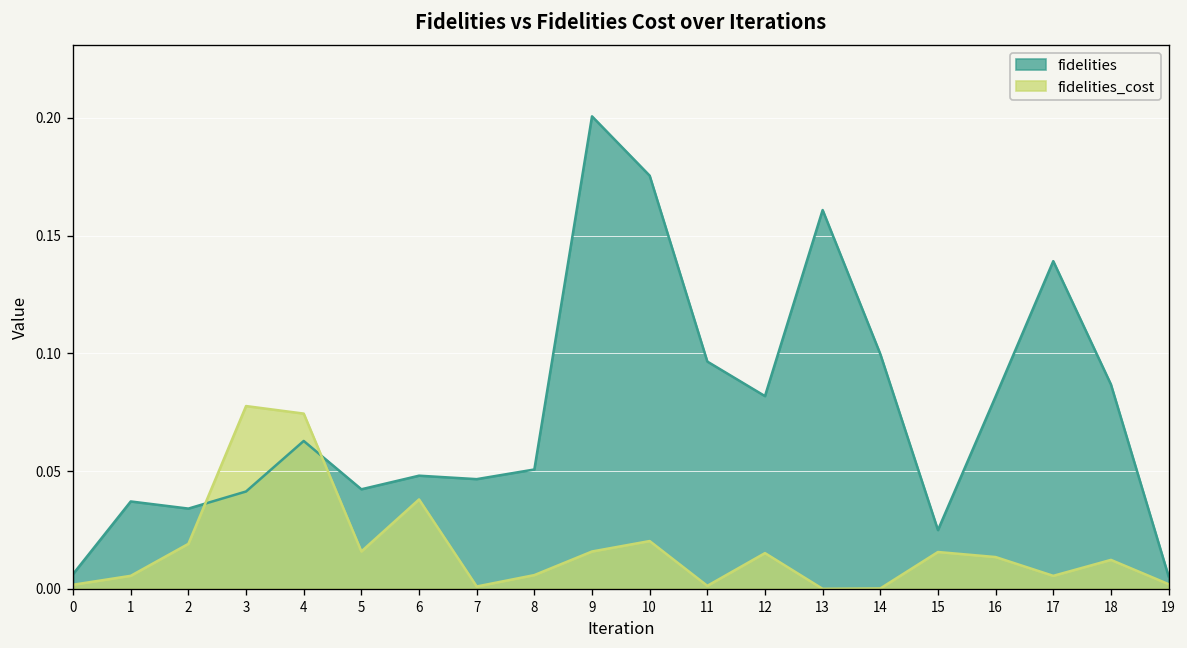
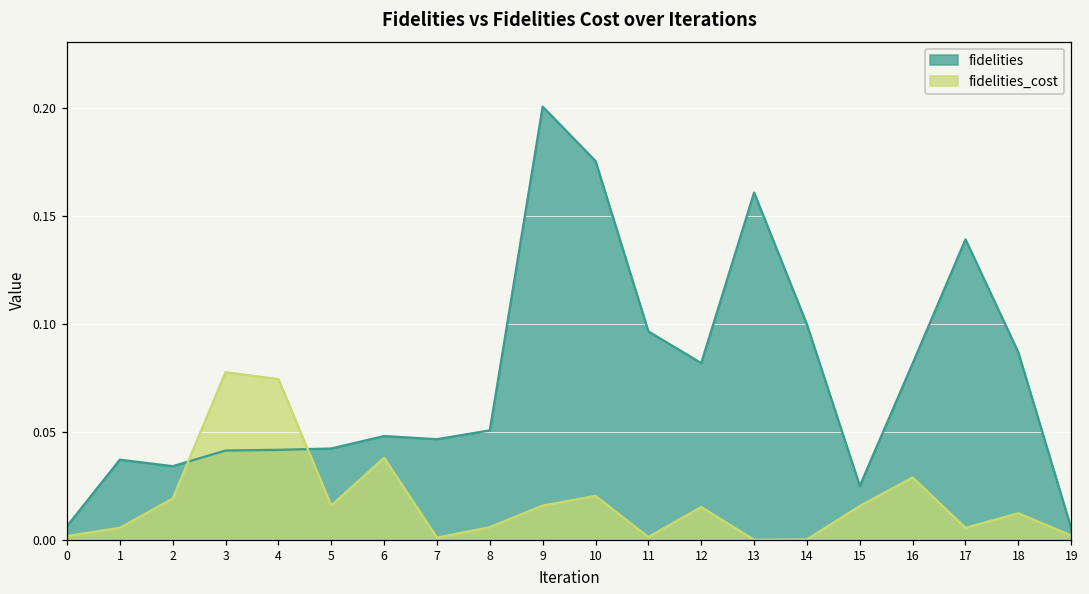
  {
    "fidelities": {
      "0": 0.006,
      "1": 0.037,
      "2": 0.034,
      "3": 0.041,
-     "4": 0.063,
+     "4": 0.042,
      "5": 0.042,
      "6": 0.048,
      "7": 0.047,
      "8": 0.051,
      "9": 0.201,
      "10": 0.175,
      "11": 0.097,
      "12": 0.082,
      "13": 0.161,
      "14": 0.100,
      "15": 0.025,
      "16": 0.082,
      "17": 0.139,
      "18": 0.087,
      "19": 0.005
    },
    "fidelities_cost": {
      "0": 0.002,
      "1": 0.006,
      "2": 0.019,
      "3": 0.078,
      "4": 0.074,
      "5": 0.016,
      "6": 0.038,
      "7": 0.001,
      "8": 0.006,
      "9": 0.016,
      "10": 0.020,
      "11": 0.001,
      "12": 0.015,
      "13": 0.000,
      "14": 0.000,
      "15": 0.016,
-     "16": 0.014,
+     "16": 0.029,
      "17": 0.006,
      "18": 0.012,
      "19": 0.002
    }
  }
